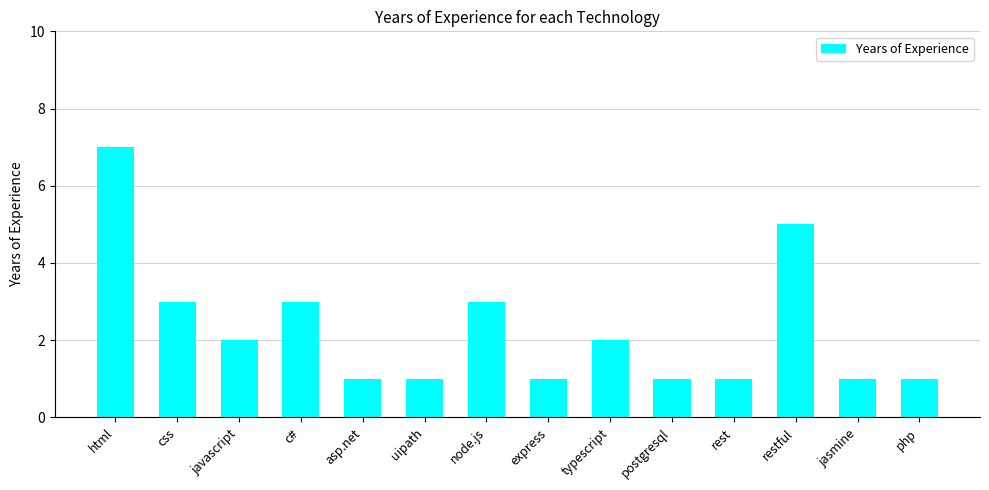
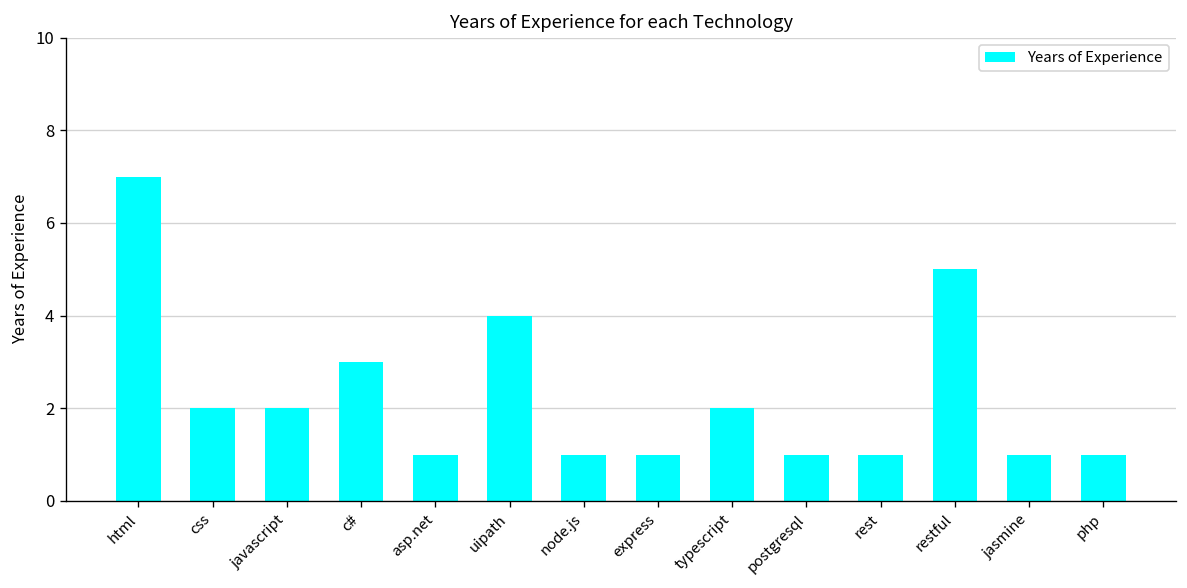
  {
    "html": 7,
-   "css": 3,
+   "css": 2,
    "javascript": 2,
    "c#": 3,
    "asp.net": 1,
-   "uipath": 1,
-   "node.js": 3,
+   "uipath": 4,
+   "node.js": 1,
    "express": 1,
    "typescript": 2,
    "postgresql": 1,
    "rest": 1,
    "restful": 5,
    "jasmine": 1,
    "php": 1
  }
